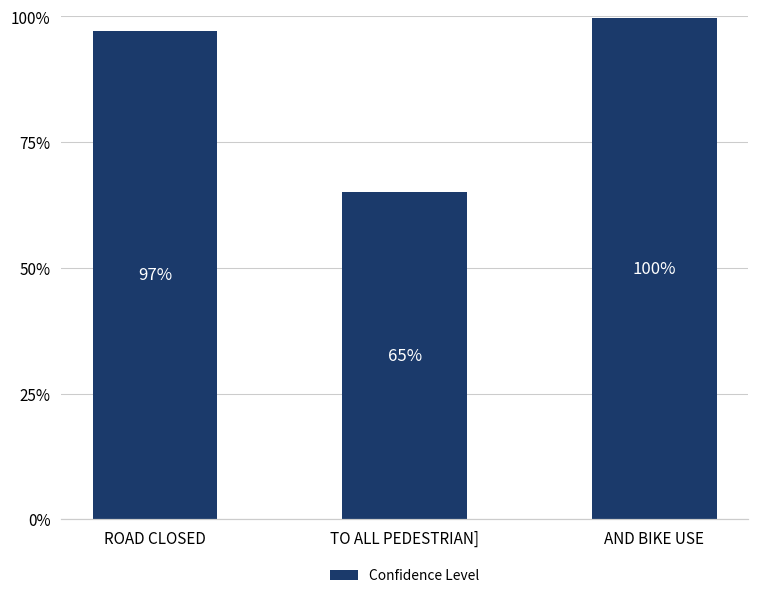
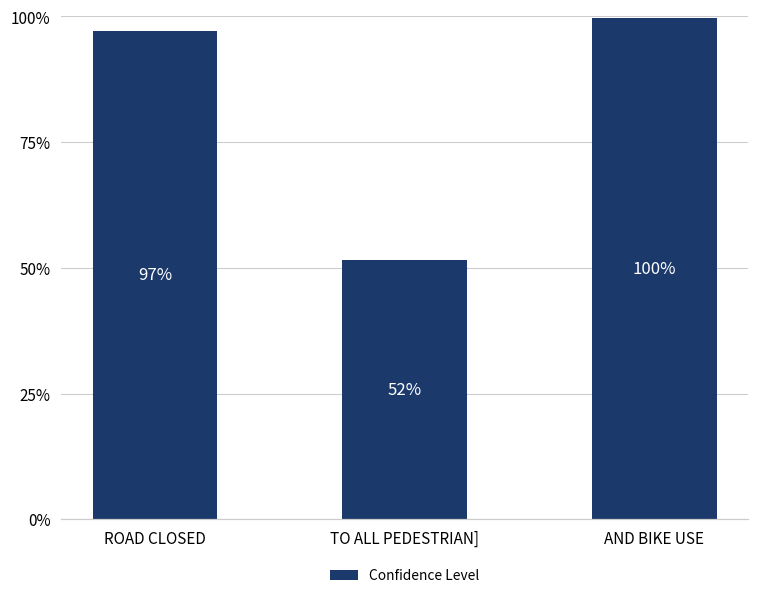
  {
    "ROAD CLOSED": "97%",
-   "TO ALL PEDESTRIAN]": "65%",
+   "TO ALL PEDESTRIAN]": "52%",
    "AND BIKE USE": "100%"
  }
